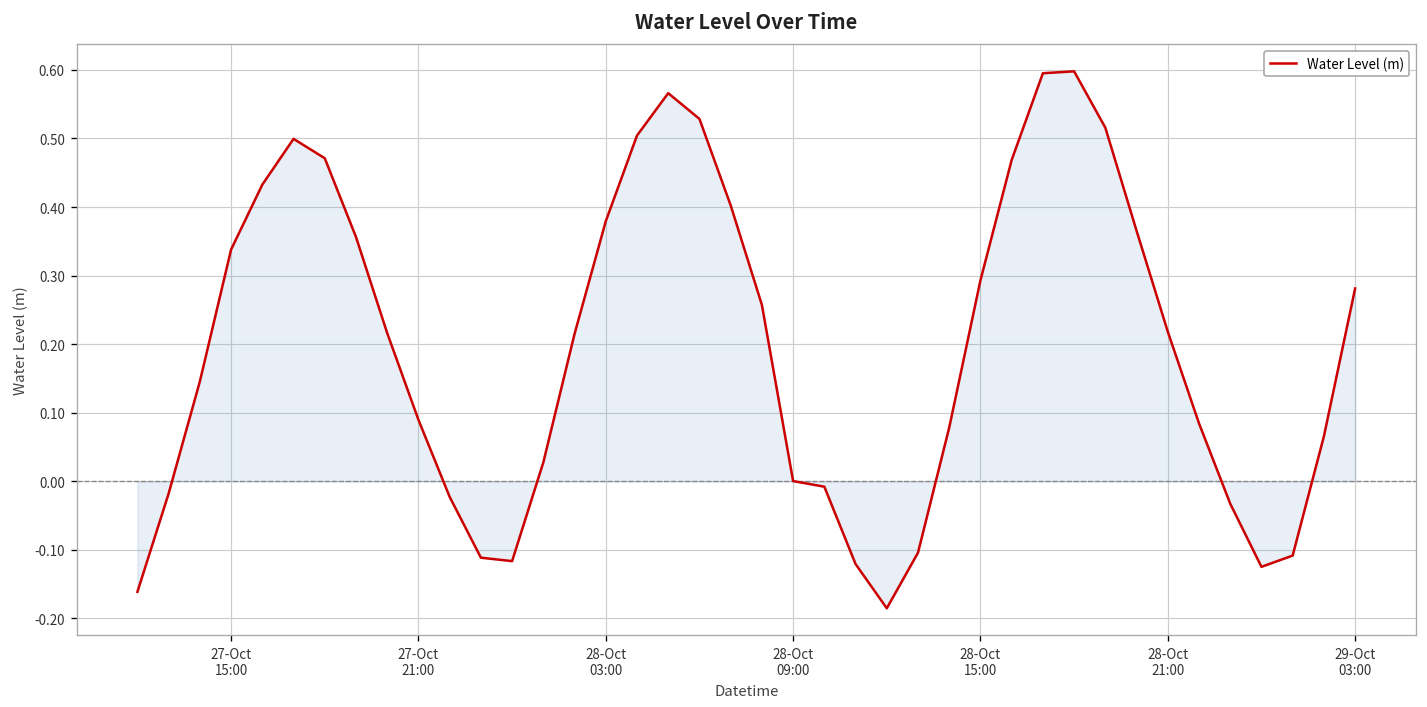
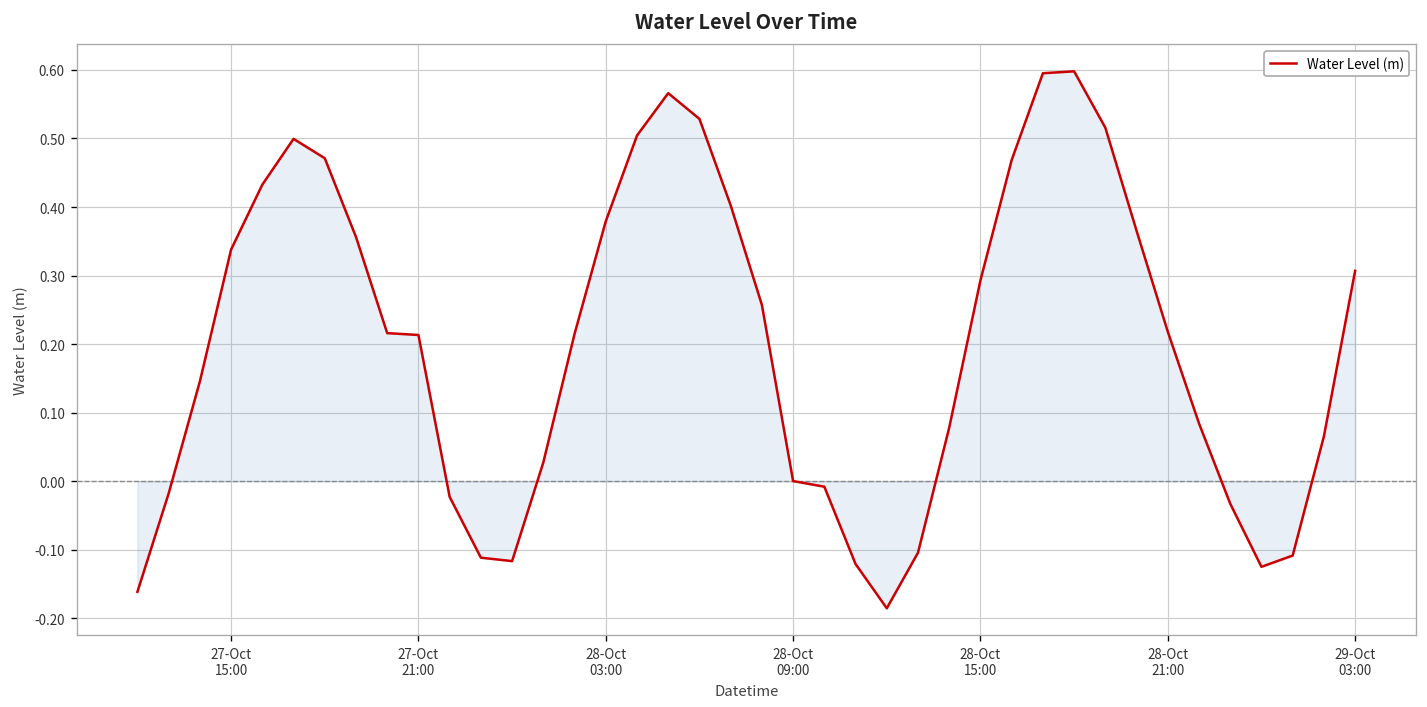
  {
    "Water Level (m)": {
-     "27-Oct 21:00": 0.09,
-     "29-Oct 03:00": 0.28
+     "27-Oct 21:00": 0.21,
+     "29-Oct 03:00": 0.31
    }
  }
